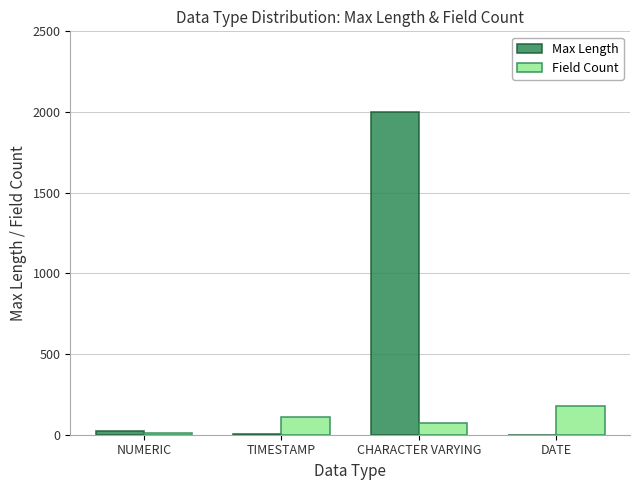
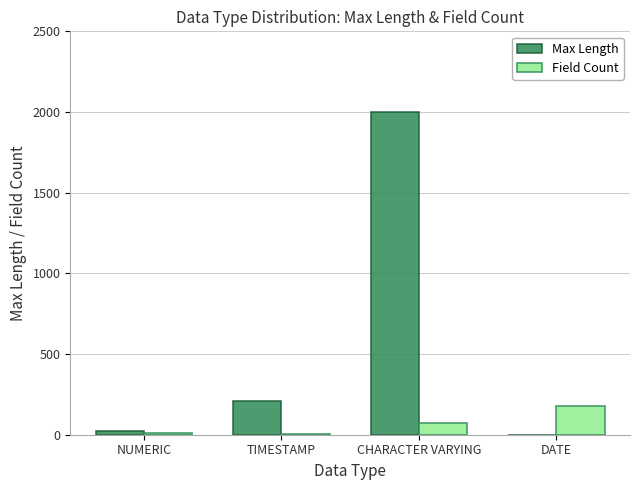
  {
    "Max Length": {
      "NUMERIC": 20,
-     "TIMESTAMP": 10,
+     "TIMESTAMP": 210,
      "CHARACTER VARYING": 2000,
      "DATE": 0
    },
    "Field Count": {
-     "TIMESTAMP": 110,
+     "TIMESTAMP": 10,
      "CHARACTER VARYING": 70,
      "DATE": 180
    }
  }
